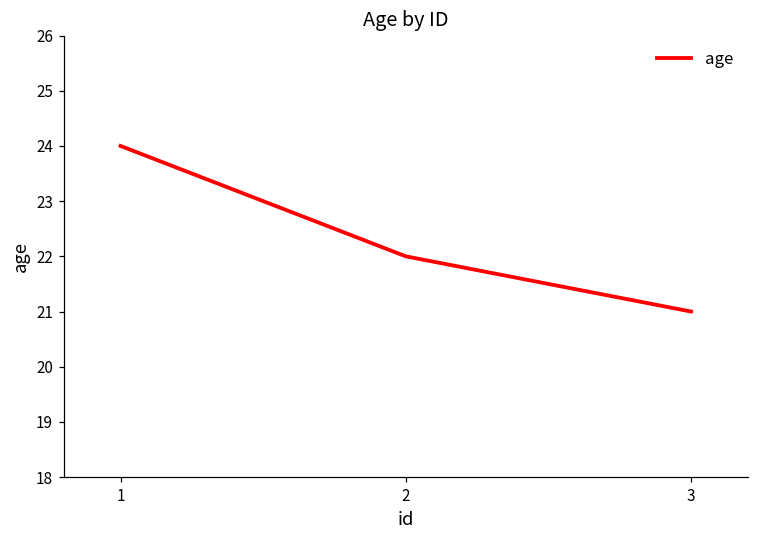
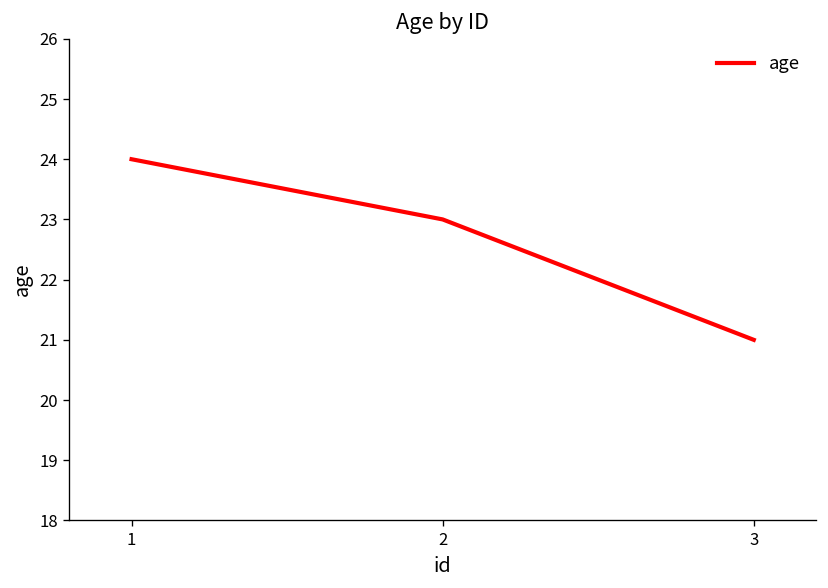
  {
    "1": 24,
-   "2": 22,
+   "2": 23,
    "3": 21
  }
